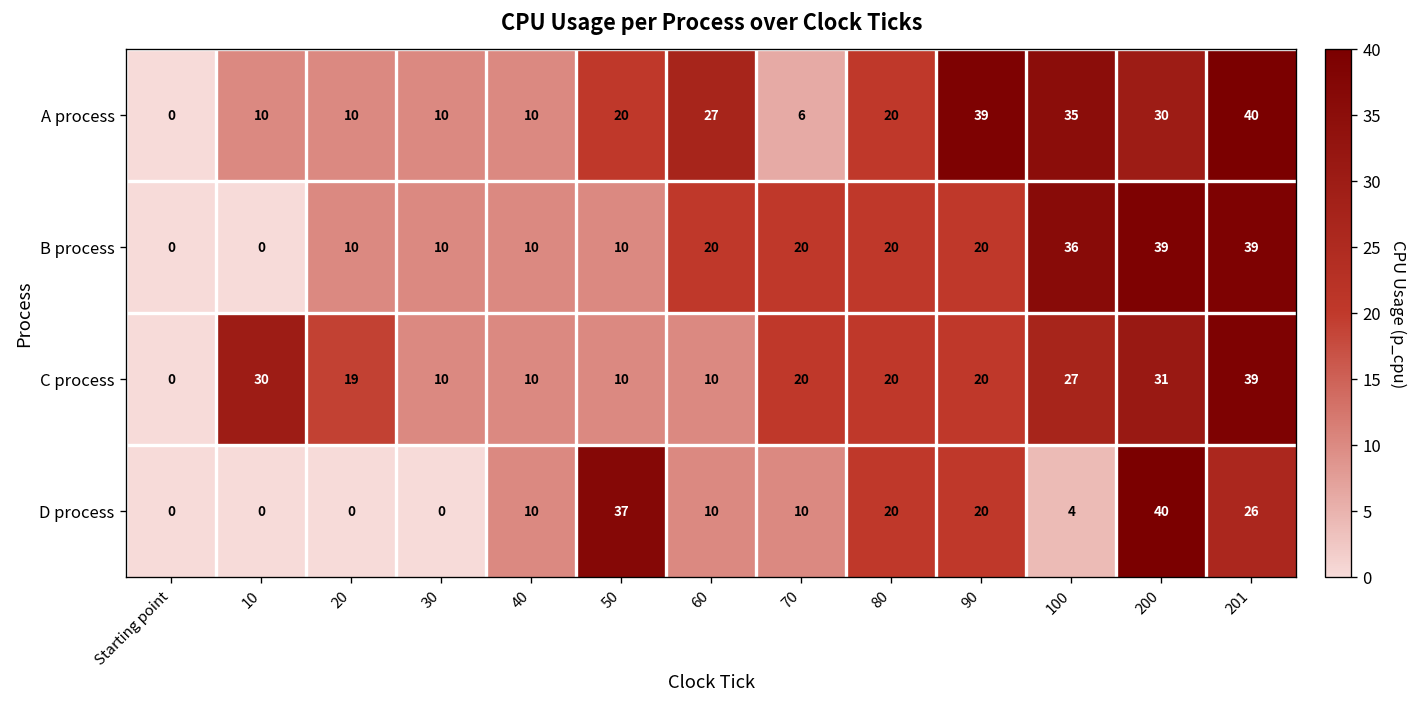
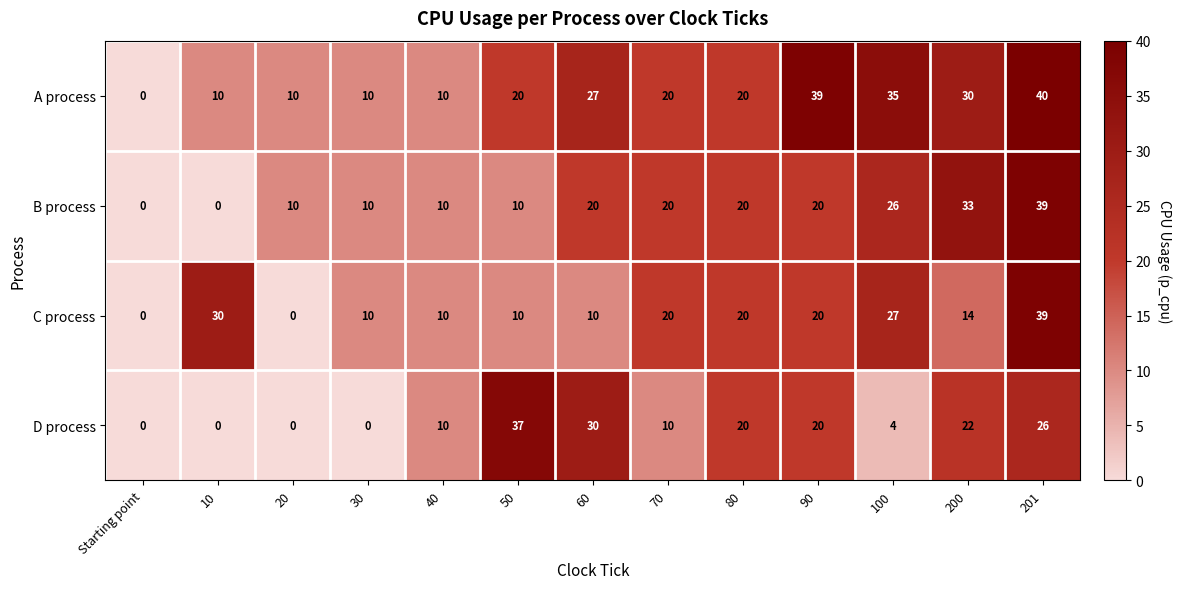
  {
    "A process": {
      "Starting point": 0,
      "10": 10,
      "20": 10,
      "30": 10,
      "40": 10,
      "50": 20,
      "60": 27,
-     "70": 6,
+     "70": 20,
      "80": 20,
      "90": 39,
      "100": 35,
      "200": 30,
      "201": 40
    },
    "B process": {
      "Starting point": 0,
      "10": 0,
      "20": 10,
      "30": 10,
      "40": 10,
      "50": 10,
      "60": 20,
      "70": 20,
      "80": 20,
      "90": 20,
-     "100": 36,
-     "200": 39,
+     "100": 26,
+     "200": 33,
      "201": 39
    },
    "C process": {
      "Starting point": 0,
      "10": 30,
-     "20": 19,
+     "20": 0,
      "30": 10,
      "40": 10,
      "50": 10,
      "60": 10,
      "70": 20,
      "80": 20,
      "90": 20,
      "100": 27,
-     "200": 31,
+     "200": 14,
      "201": 39
    },
    "D process": {
      "Starting point": 0,
      "10": 0,
      "20": 0,
      "30": 0,
      "40": 10,
      "50": 37,
-     "60": 10,
+     "60": 30,
      "70": 10,
      "80": 20,
      "90": 20,
      "100": 4,
-     "200": 40,
+     "200": 22,
      "201": 26
    }
  }
